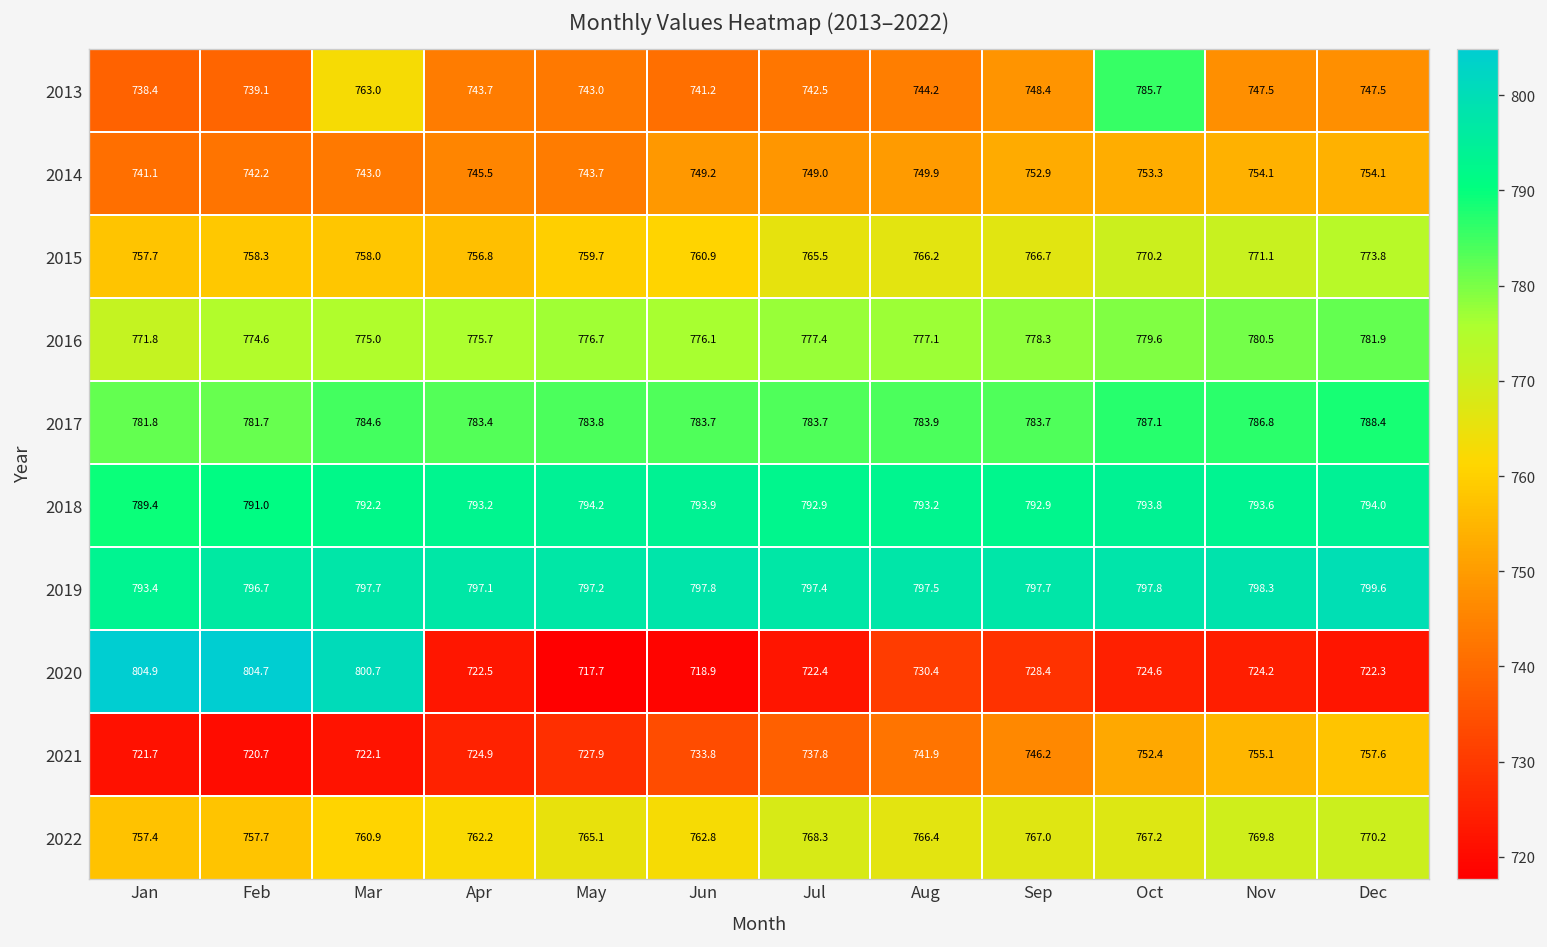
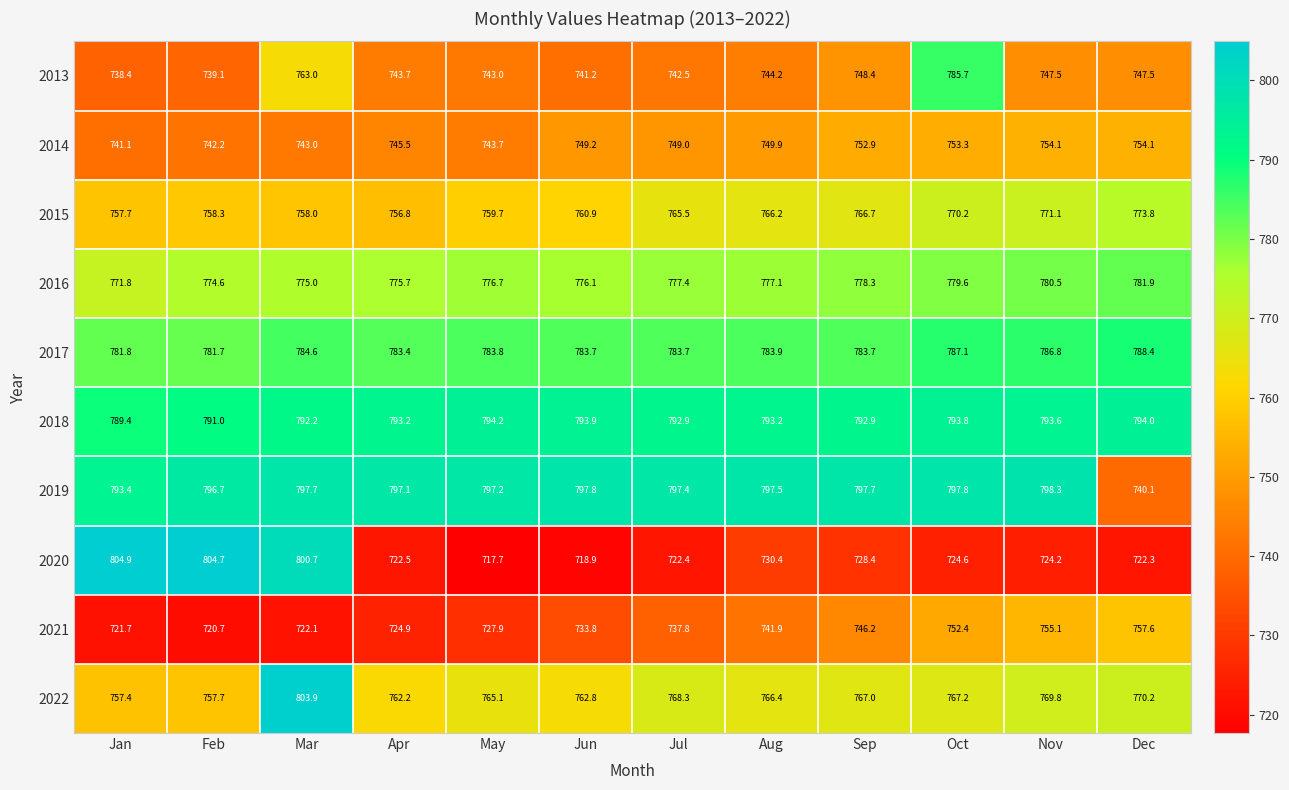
  {
    "2013": {
      "Jan": 738.4,
      "Feb": 739.1,
      "Mar": 763.0,
      "Apr": 743.7,
      "May": 743.0,
      "Jun": 741.2,
      "Jul": 742.5,
      "Aug": 744.2,
      "Sep": 748.4,
      "Oct": 785.7,
      "Nov": 747.5,
      "Dec": 747.5
    },
    "2014": {
      "Jan": 741.1,
      "Feb": 742.2,
      "Mar": 743.0,
      "Apr": 745.5,
      "May": 743.7,
      "Jun": 749.2,
      "Jul": 749.0,
      "Aug": 749.9,
      "Sep": 752.9,
      "Oct": 753.3,
      "Nov": 754.1,
      "Dec": 754.1
    },
    "2015": {
      "Jan": 757.7,
      "Feb": 758.3,
      "Mar": 758.0,
      "Apr": 756.8,
      "May": 759.7,
      "Jun": 760.9,
      "Jul": 765.5,
      "Aug": 766.2,
      "Sep": 766.7,
      "Oct": 770.2,
      "Nov": 771.1,
      "Dec": 773.8
    },
    "2016": {
      "Jan": 771.8,
      "Feb": 774.6,
      "Mar": 775.0,
      "Apr": 775.7,
      "May": 776.7,
      "Jun": 776.1,
      "Jul": 777.4,
      "Aug": 777.1,
      "Sep": 778.3,
      "Oct": 779.6,
      "Nov": 780.5,
      "Dec": 781.9
    },
    "2017": {
      "Jan": 781.8,
      "Feb": 781.7,
      "Mar": 784.6,
      "Apr": 783.4,
      "May": 783.8,
      "Jun": 783.7,
      "Jul": 783.7,
      "Aug": 783.9,
      "Sep": 783.7,
      "Oct": 787.1,
      "Nov": 786.8,
      "Dec": 788.4
    },
    "2018": {
      "Jan": 789.4,
      "Feb": 791.0,
      "Mar": 792.2,
      "Apr": 793.2,
      "May": 794.2,
      "Jun": 793.9,
      "Jul": 792.9,
      "Aug": 793.2,
      "Sep": 792.9,
      "Oct": 793.8,
      "Nov": 793.6,
      "Dec": 794.0
    },
    "2019": {
      "Jan": 793.4,
      "Feb": 796.7,
      "Mar": 797.7,
      "Apr": 797.1,
      "May": 797.2,
      "Jun": 797.8,
      "Jul": 797.4,
      "Aug": 797.5,
      "Sep": 797.7,
      "Oct": 797.8,
      "Nov": 798.3,
-     "Dec": 799.6
+     "Dec": 740.1
    },
    "2020": {
      "Jan": 804.9,
      "Feb": 804.7,
      "Mar": 800.7,
      "Apr": 722.5,
      "May": 717.7,
      "Jun": 718.9,
      "Jul": 722.4,
      "Aug": 730.4,
      "Sep": 728.4,
      "Oct": 724.6,
      "Nov": 724.2,
      "Dec": 722.3
    },
    "2021": {
      "Jan": 721.7,
      "Feb": 720.7,
      "Mar": 722.1,
      "Apr": 724.9,
      "May": 727.9,
      "Jun": 733.8,
      "Jul": 737.8,
      "Aug": 741.9,
      "Sep": 746.2,
      "Oct": 752.4,
      "Nov": 755.1,
      "Dec": 757.6
    },
    "2022": {
      "Jan": 757.4,
      "Feb": 757.7,
-     "Mar": 760.9,
+     "Mar": 803.9,
      "Apr": 762.2,
      "May": 765.1,
      "Jun": 762.8,
      "Jul": 768.3,
      "Aug": 766.4,
      "Sep": 767.0,
      "Oct": 767.2,
      "Nov": 769.8,
      "Dec": 770.2
    }
  }
